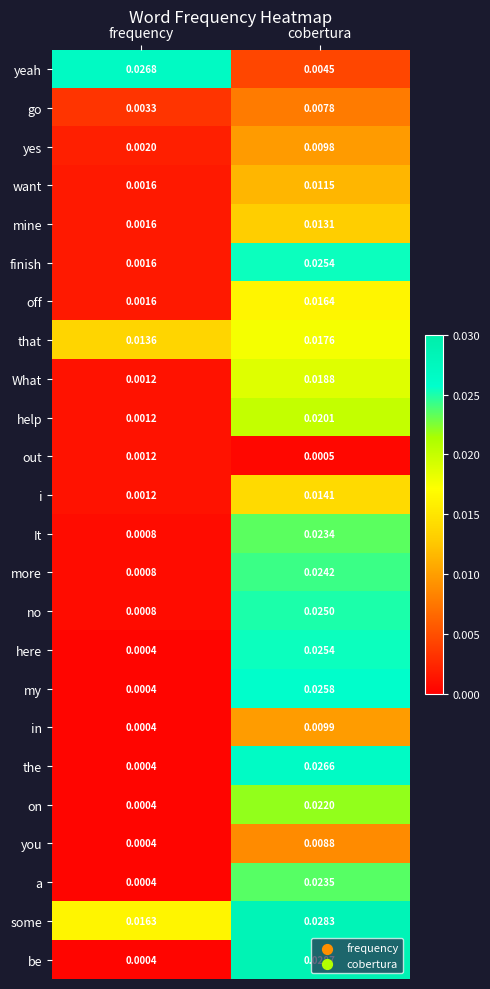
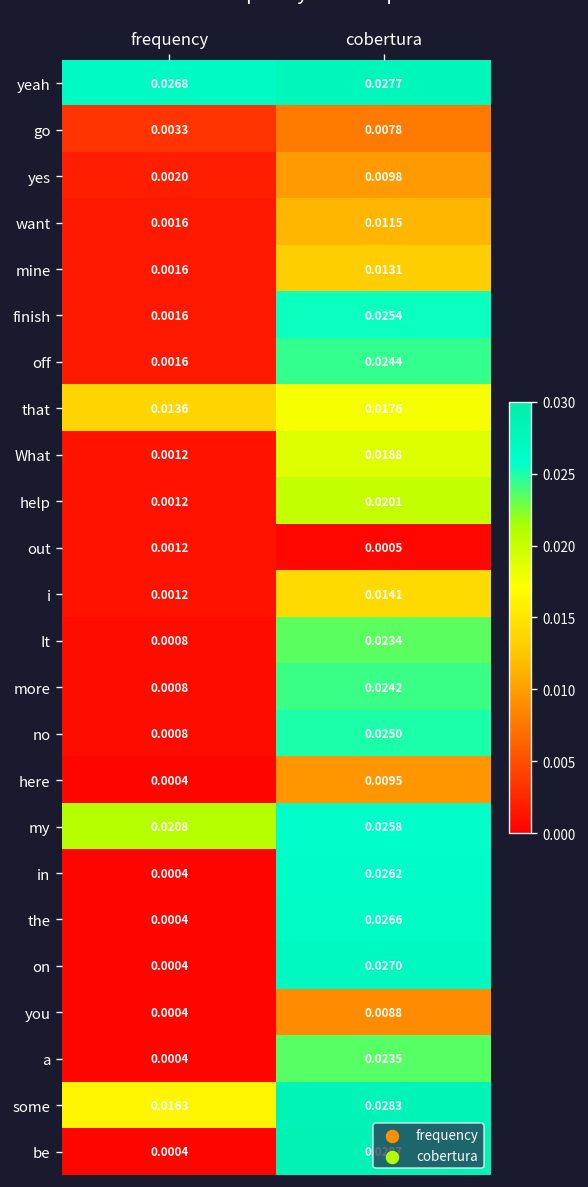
  {
    "yeah": {
      "frequency": 0.0268,
-     "cobertura": 0.0045
+     "cobertura": 0.0277
    },
    "go": {
      "frequency": 0.0033,
      "cobertura": 0.0078
    },
    "yes": {
      "frequency": 0.0020,
      "cobertura": 0.0098
    },
    "want": {
      "frequency": 0.0016,
      "cobertura": 0.0115
    },
    "mine": {
      "frequency": 0.0016,
      "cobertura": 0.0131
    },
    "finish": {
      "frequency": 0.0016,
      "cobertura": 0.0254
    },
    "off": {
      "frequency": 0.0016,
-     "cobertura": 0.0164
+     "cobertura": 0.0244
    },
    "that": {
      "frequency": 0.0136,
      "cobertura": 0.0176
    },
    "What": {
      "frequency": 0.0012,
      "cobertura": 0.0188
    },
    "help": {
      "frequency": 0.0012,
      "cobertura": 0.0201
    },
    "out": {
      "frequency": 0.0012,
      "cobertura": 0.0005
    },
    "i": {
      "frequency": 0.0012,
      "cobertura": 0.0141
    },
    "It": {
      "frequency": 0.0008,
      "cobertura": 0.0234
    },
    "more": {
      "frequency": 0.0008,
      "cobertura": 0.0242
    },
    "no": {
      "frequency": 0.0008,
      "cobertura": 0.0250
    },
    "here": {
      "frequency": 0.0004,
-     "cobertura": 0.0254
+     "cobertura": 0.0095
    },
    "my": {
-     "frequency": 0.0004,
+     "frequency": 0.0208,
      "cobertura": 0.0258
    },
    "in": {
      "frequency": 0.0004,
-     "cobertura": 0.0099
+     "cobertura": 0.0262
    },
    "the": {
      "frequency": 0.0004,
      "cobertura": 0.0266
    },
    "on": {
      "frequency": 0.0004,
-     "cobertura": 0.0220
+     "cobertura": 0.0270
    },
    "you": {
      "frequency": 0.0004,
      "cobertura": 0.0088
    },
    "a": {
      "frequency": 0.0004,
      "cobertura": 0.0235
    },
    "some": {
      "frequency": 0.0163,
      "cobertura": 0.0283
    },
    "be": {
      "frequency": 0.0004
    }
  }
